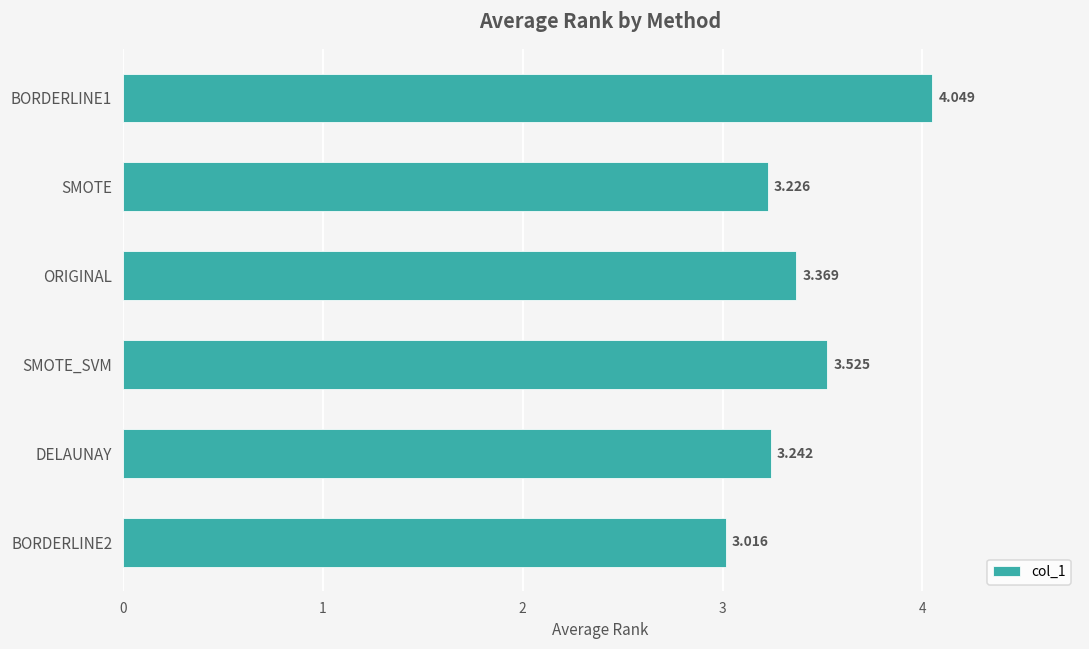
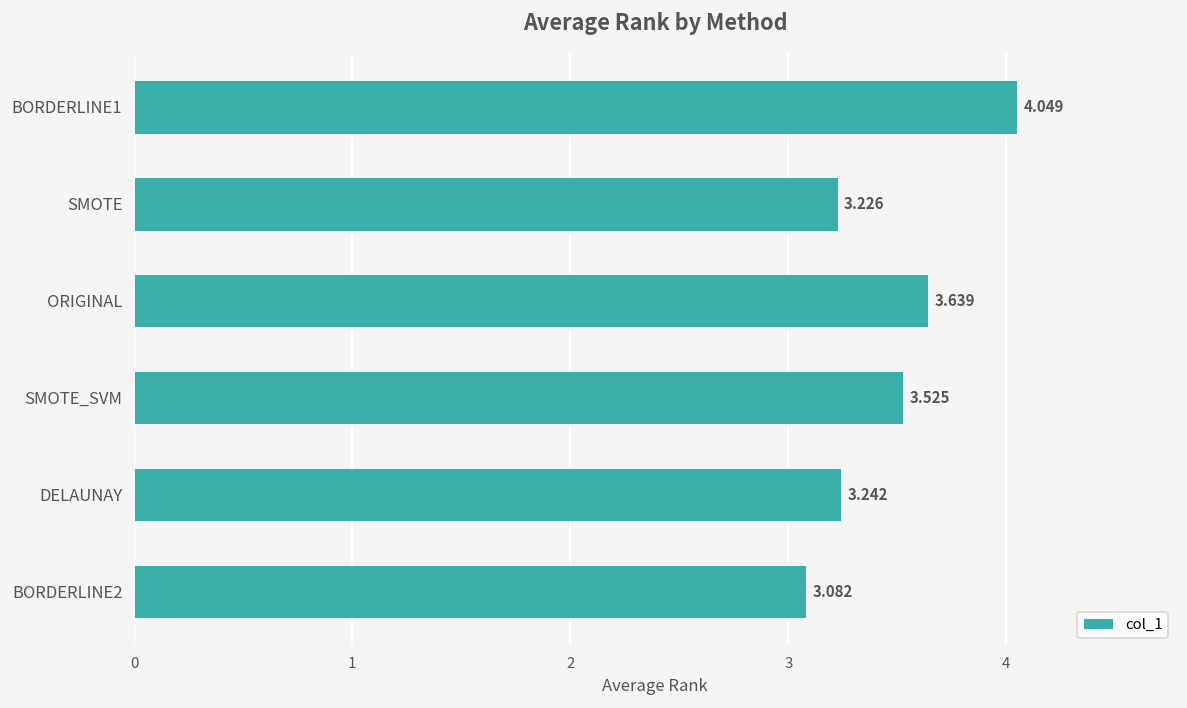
  {
    "BORDERLINE1": 4.049,
    "SMOTE": 3.226,
-   "ORIGINAL": 3.369,
+   "ORIGINAL": 3.639,
    "SMOTE_SVM": 3.525,
    "DELAUNAY": 3.242,
-   "BORDERLINE2": 3.016
+   "BORDERLINE2": 3.082
  }
